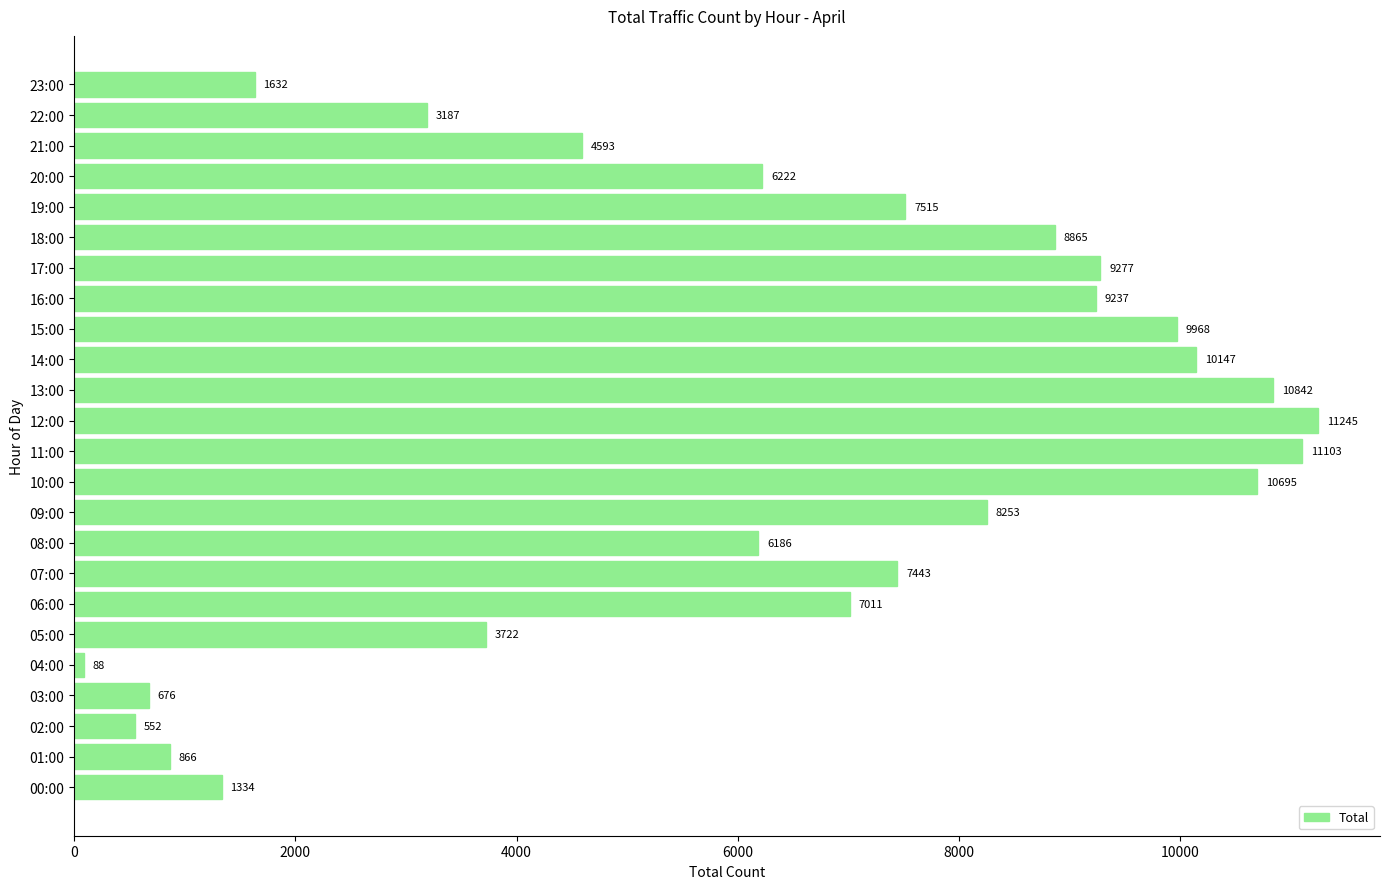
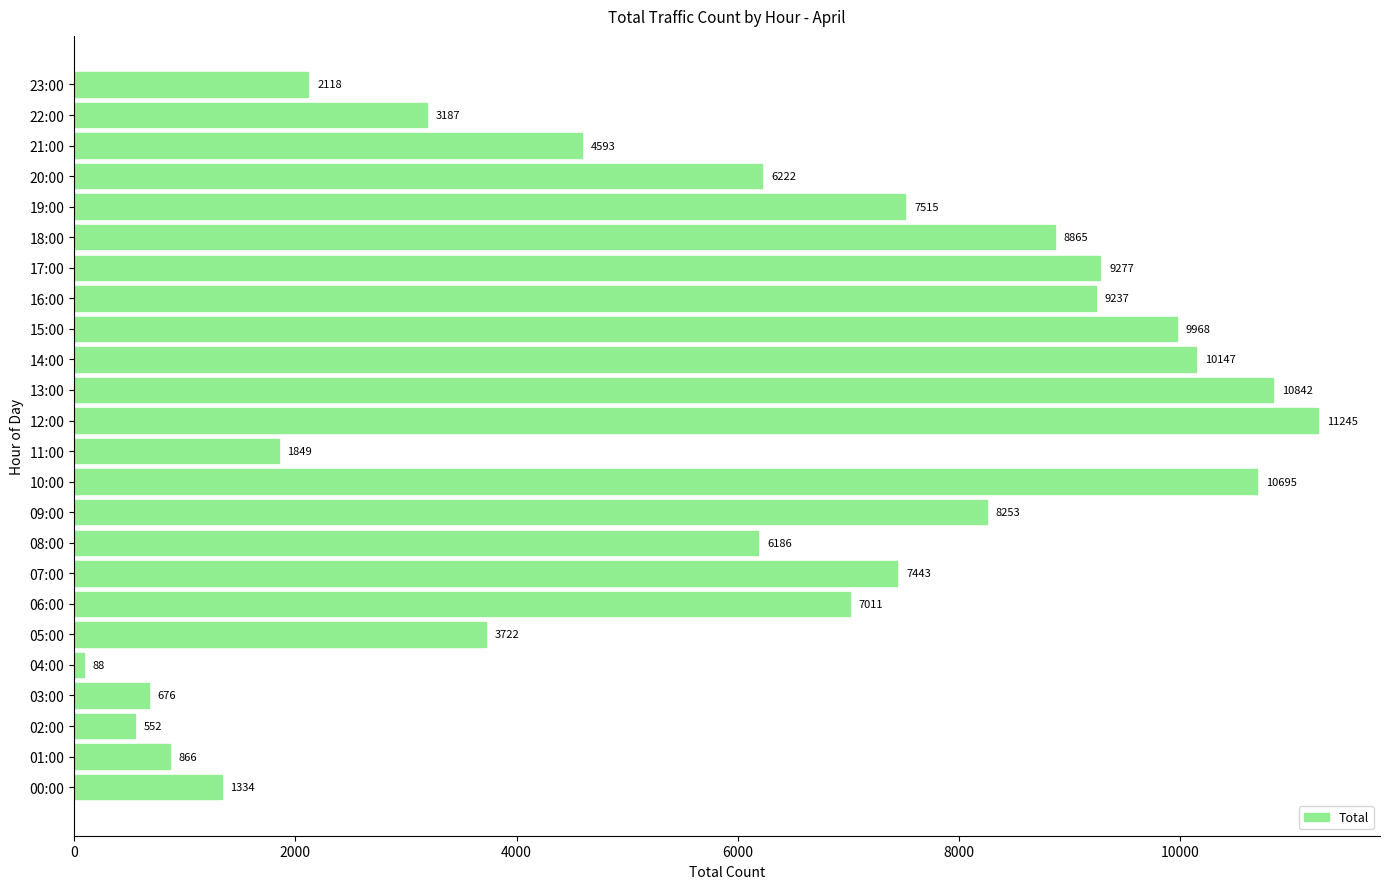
  {
-   "23:00": 1632,
+   "23:00": 2118,
    "22:00": 3187,
    "21:00": 4593,
    "20:00": 6222,
    "19:00": 7515,
    "18:00": 8865,
    "17:00": 9277,
    "16:00": 9237,
    "15:00": 9968,
    "14:00": 10147,
    "13:00": 10842,
    "12:00": 11245,
-   "11:00": 11103,
+   "11:00": 1849,
    "10:00": 10695,
    "09:00": 8253,
    "08:00": 6186,
    "07:00": 7443,
    "06:00": 7011,
    "05:00": 3722,
    "04:00": 88,
    "03:00": 676,
    "02:00": 552,
    "01:00": 866,
    "00:00": 1334
  }
